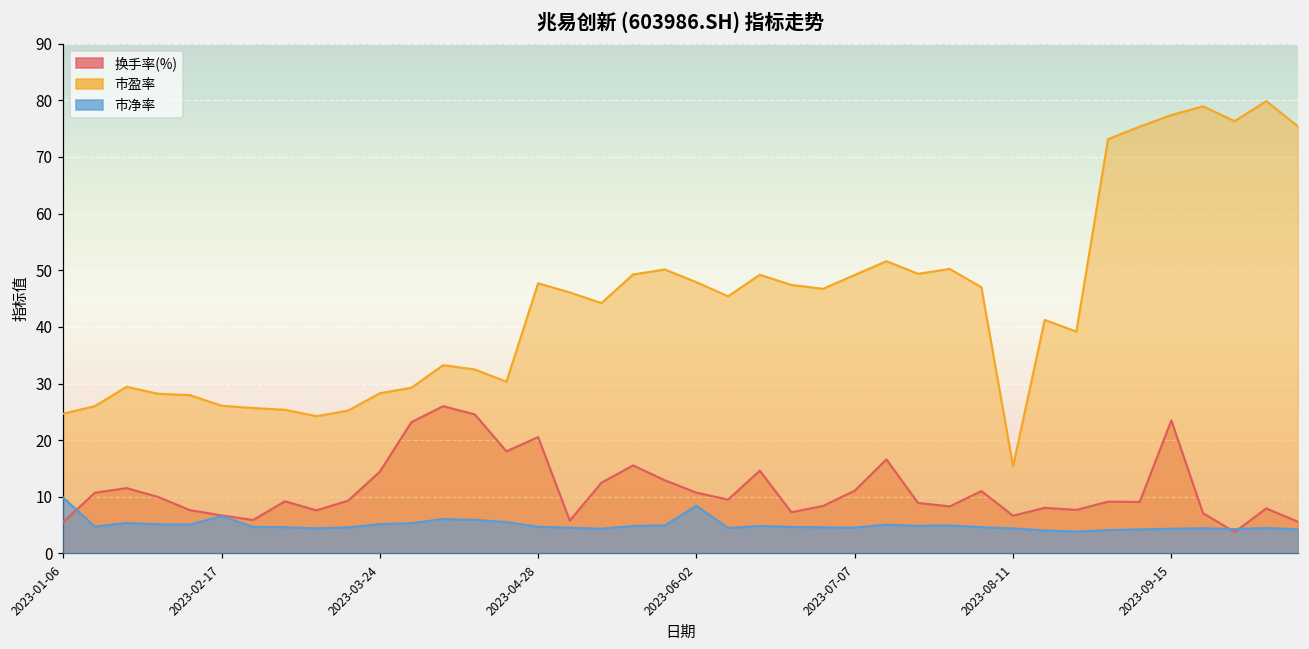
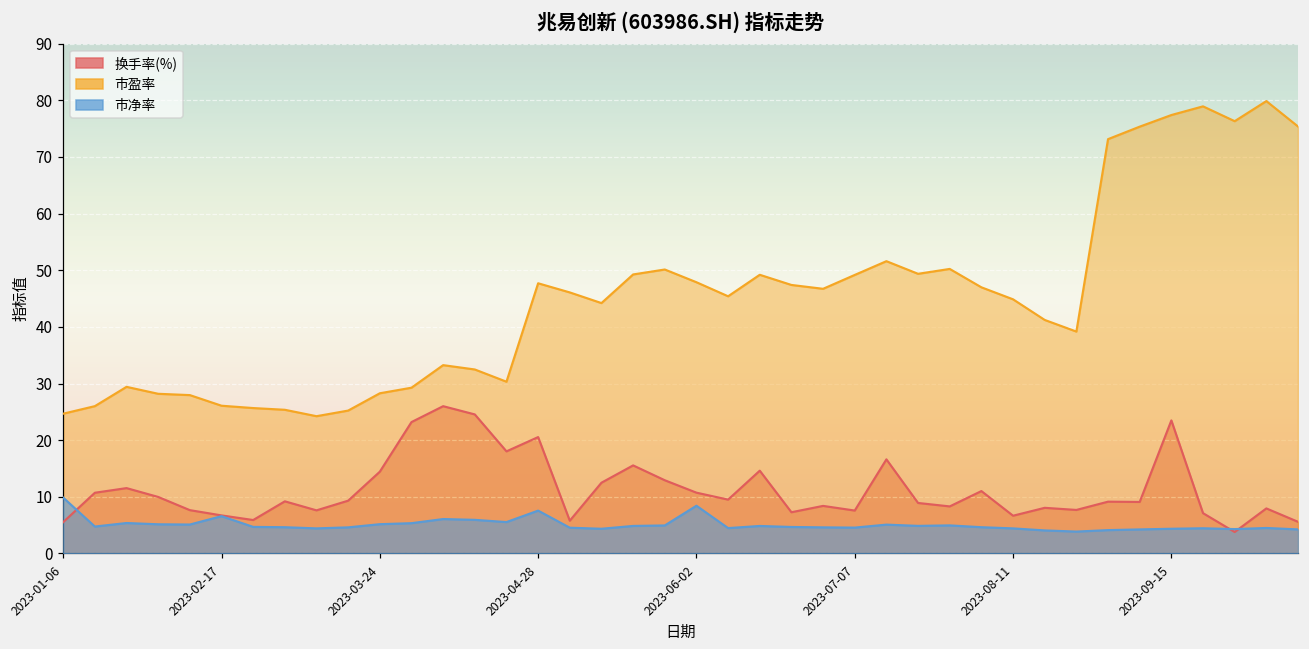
  {
    "换手率(%)": {
      "2023-01-06": 6,
      "2023-03-24": 14,
      "2023-04-28": 21,
      "2023-06-02": 11,
-     "2023-07-07": 11,
+     "2023-07-07": 8,
      "2023-08-11": 7,
      "2023-09-15": 23
    },
    "市盈率": {
      "2023-01-06": 25,
      "2023-02-17": 26,
      "2023-03-24": 28,
      "2023-04-28": 48,
      "2023-06-02": 48,
      "2023-07-07": 49,
-     "2023-08-11": 15,
+     "2023-08-11": 45,
      "2023-09-15": 77
    },
    "市净率": {
      "2023-01-06": 10,
      "2023-03-24": 5,
-     "2023-04-28": 5,
+     "2023-04-28": 8,
      "2023-06-02": 8,
      "2023-07-07": 5,
      "2023-08-11": 4,
      "2023-09-15": 4
    }
  }
